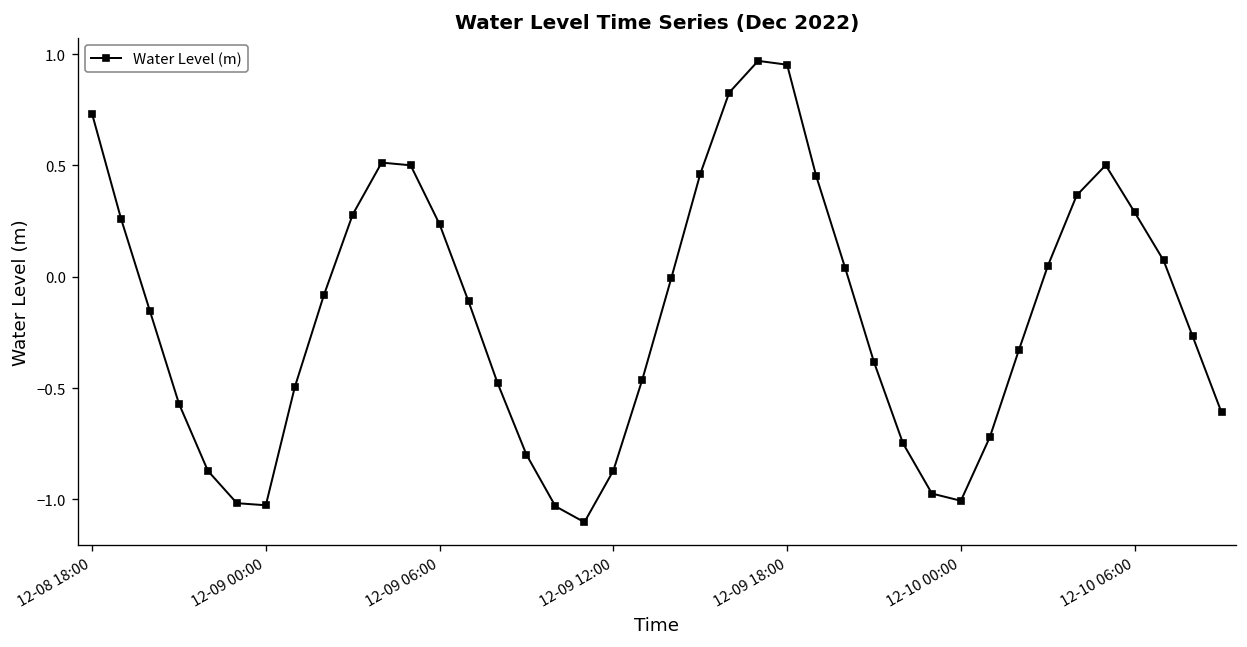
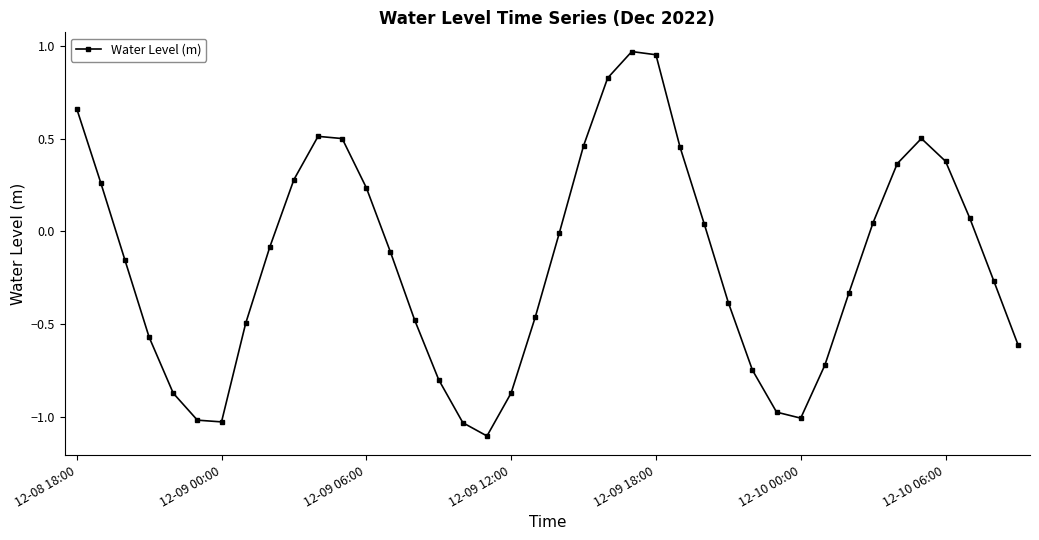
  {
-   "12-08 18:00": 0.73,
+   "12-08 18:00": 0.66,
    "12-09 00:00": -1.03,
    "12-09 06:00": 0.24,
    "12-09 12:00": -0.87,
    "12-09 18:00": 0.95,
    "12-10 00:00": -1.01,
-   "12-10 06:00": 0.29
+   "12-10 06:00": 0.38
  }
